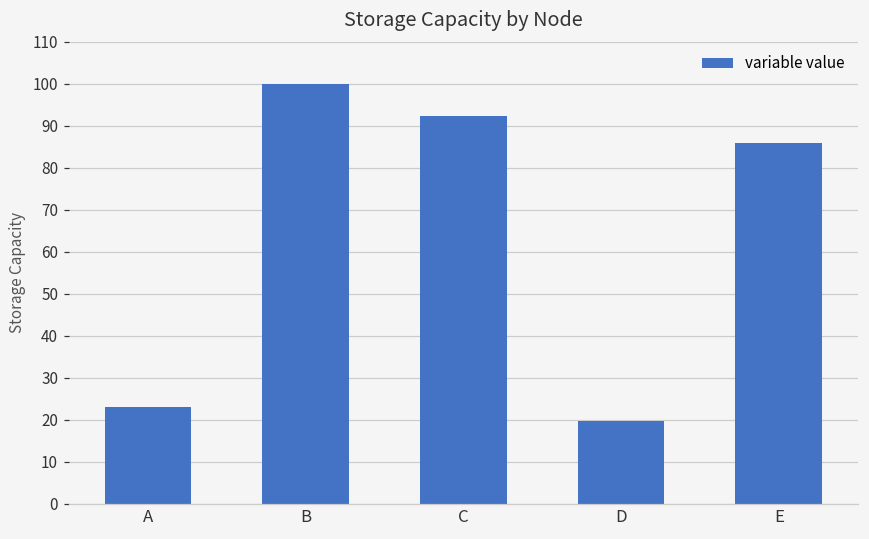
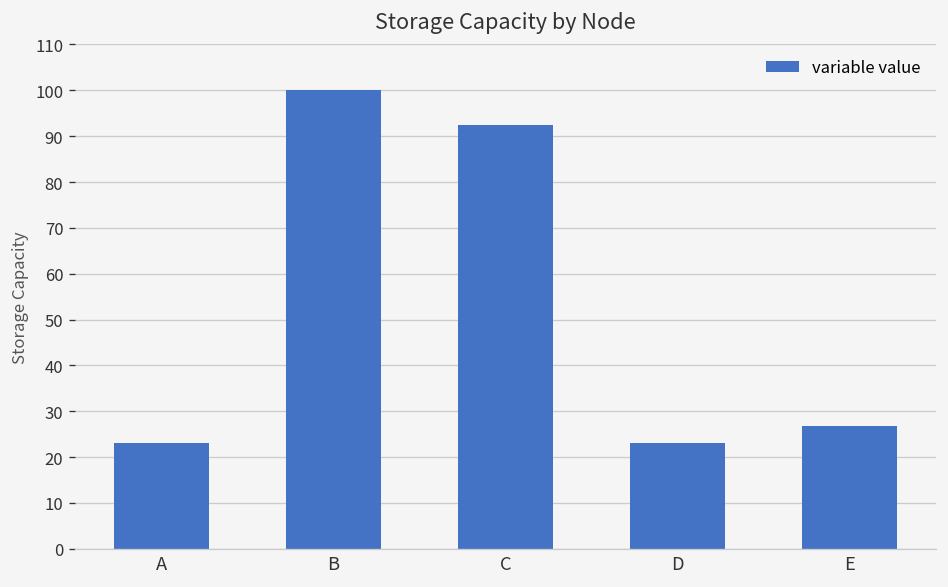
  {
    "A": 23,
    "B": 100,
    "C": 92,
-   "D": 20,
-   "E": 86
+   "D": 23,
+   "E": 27
  }
